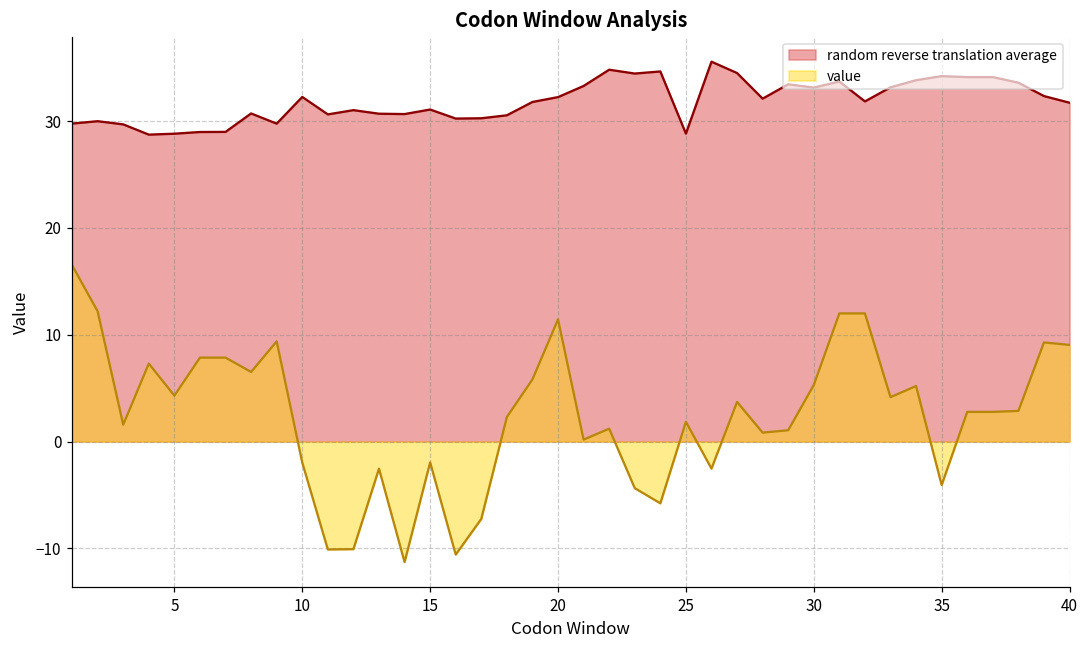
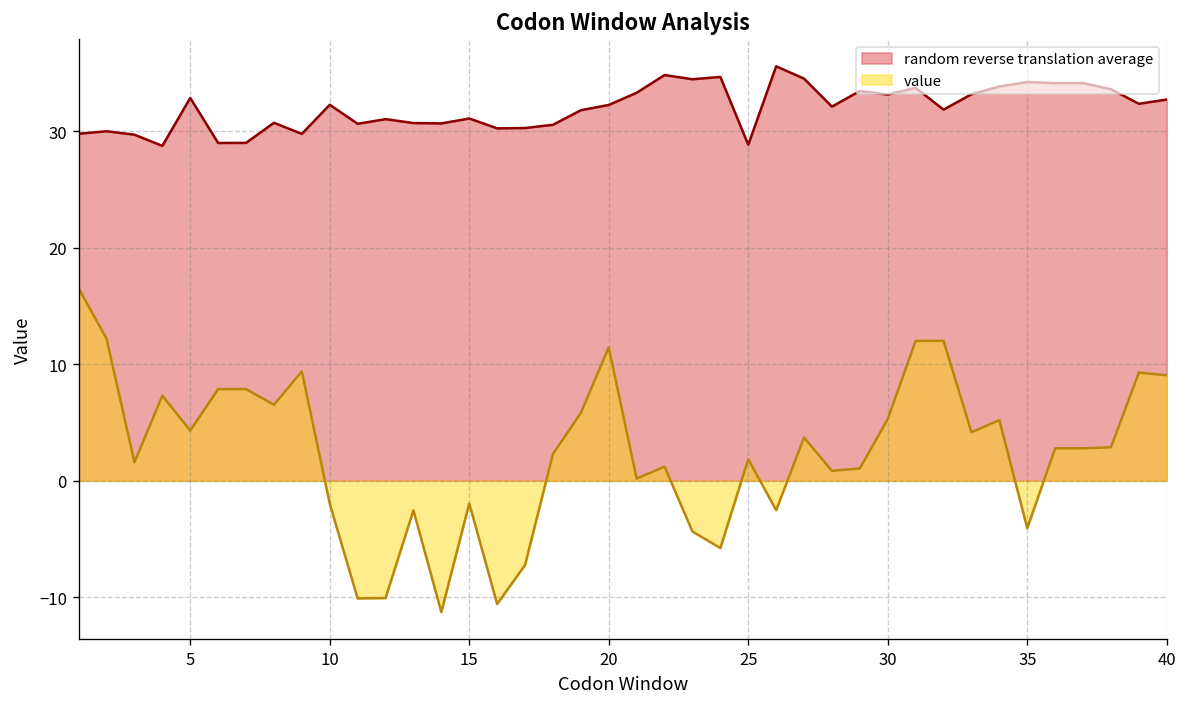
  {
    "random reverse translation average": {
-     "5": 29,
+     "5": 33,
      "10": 32,
      "15": 31,
      "20": 32,
      "25": 29,
-     "40": 32
+     "40": 33
    }
  }
